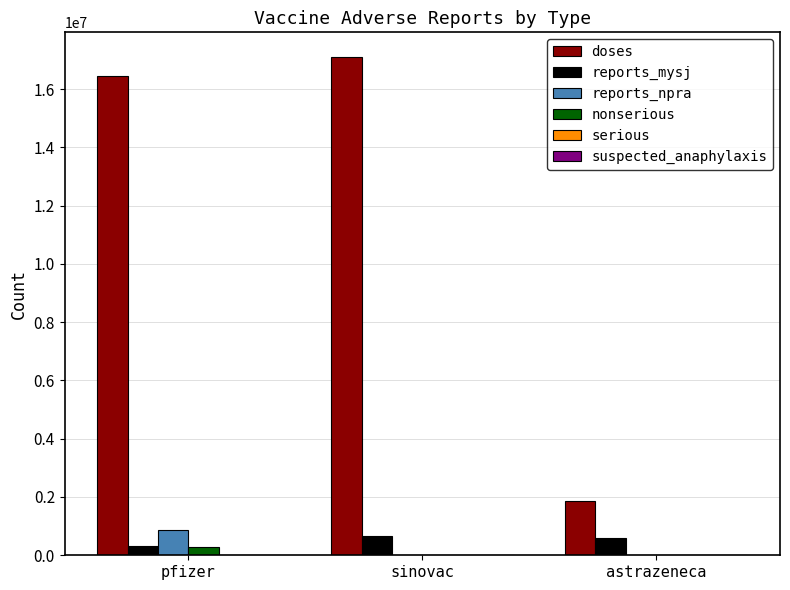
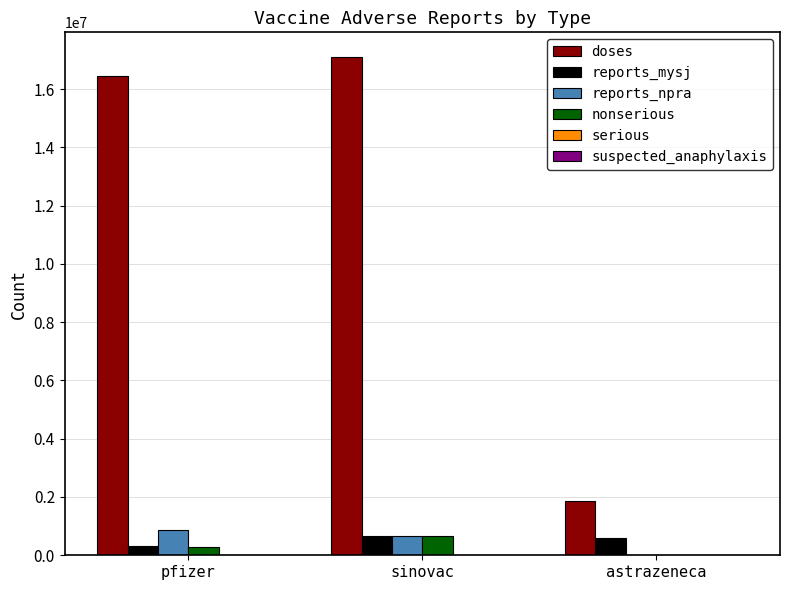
  {
    "doses": {
      "pfizer": 16500000,
      "sinovac": 17100000,
      "astrazeneca": 1800000
    },
    "reports_mysj": {
      "pfizer": 300000,
      "sinovac": 700000,
      "astrazeneca": 600000
    },
    "reports_npra": {
      "pfizer": 900000,
-     "sinovac": 0
+     "sinovac": 700000
    },
    "nonserious": {
      "pfizer": 300000,
-     "sinovac": 0
+     "sinovac": 700000
    }
  }
